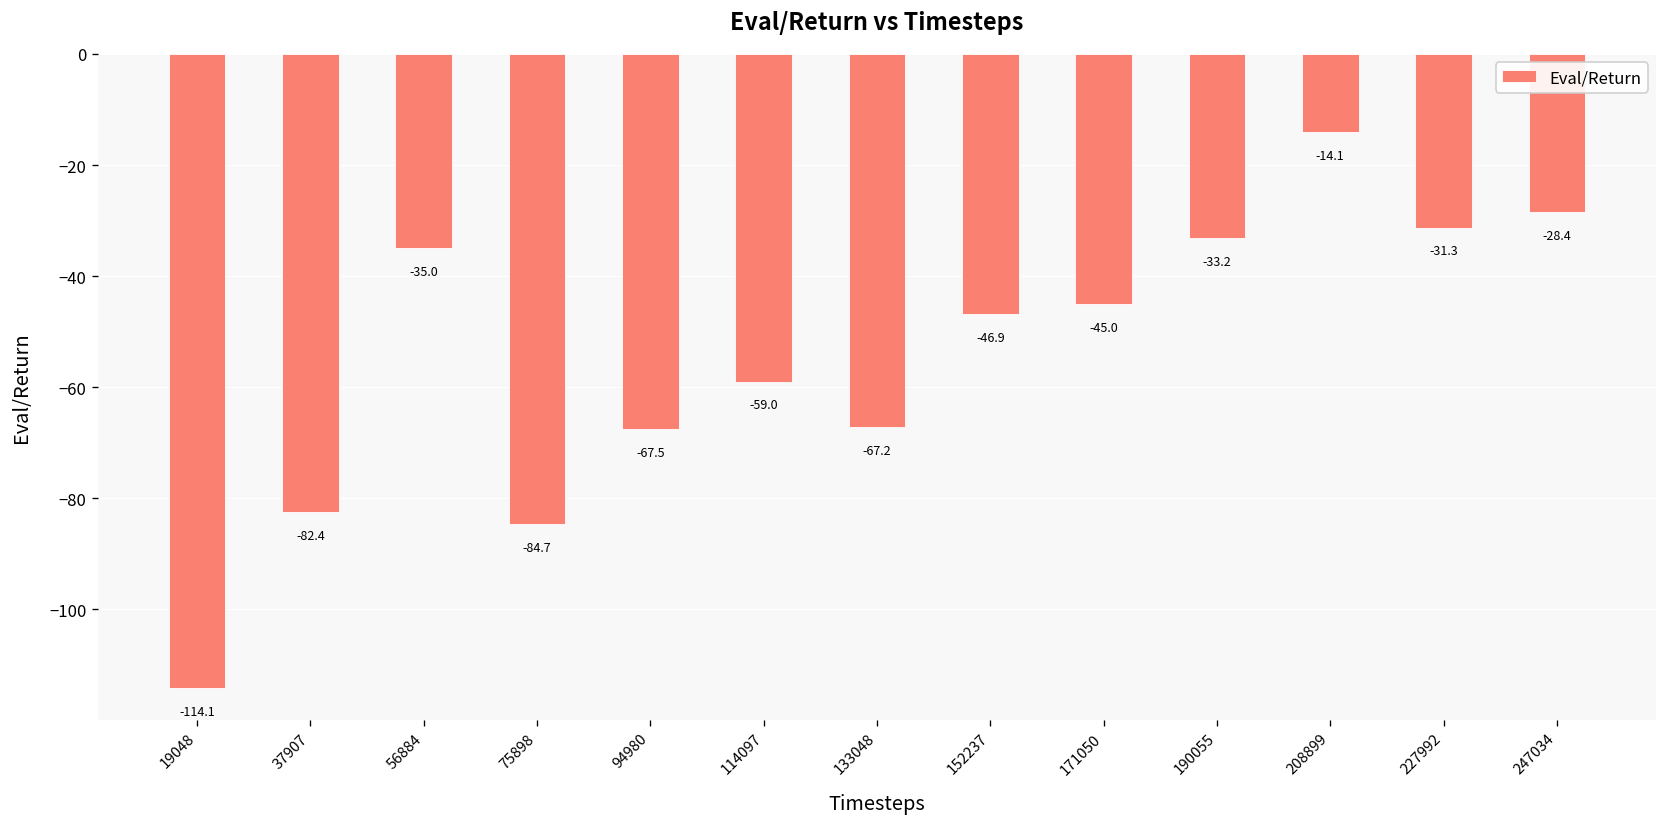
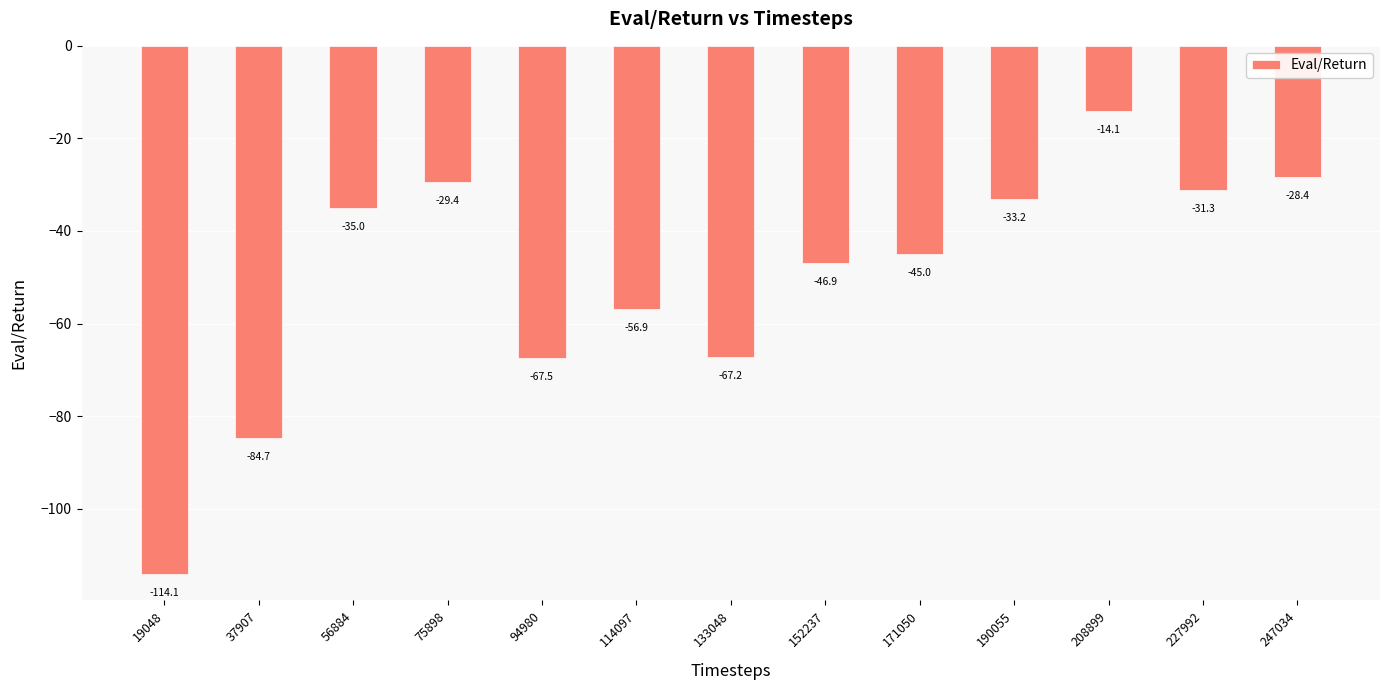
  {
    "19048": -114.1,
-   "37907": -82.4,
+   "37907": -84.7,
    "56884": -35.0,
-   "75898": -84.7,
+   "75898": -29.4,
    "94980": -67.5,
-   "114097": -59.0,
+   "114097": -56.9,
    "133048": -67.2,
    "152237": -46.9,
    "171050": -45.0,
    "190055": -33.2,
    "208899": -14.1,
    "227992": -31.3,
    "247034": -28.4
  }
